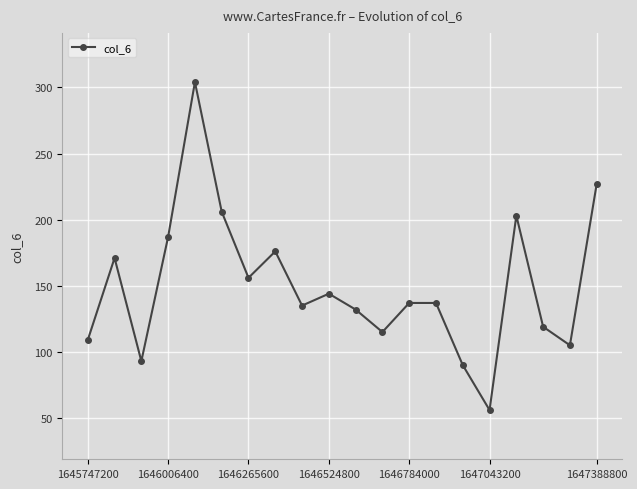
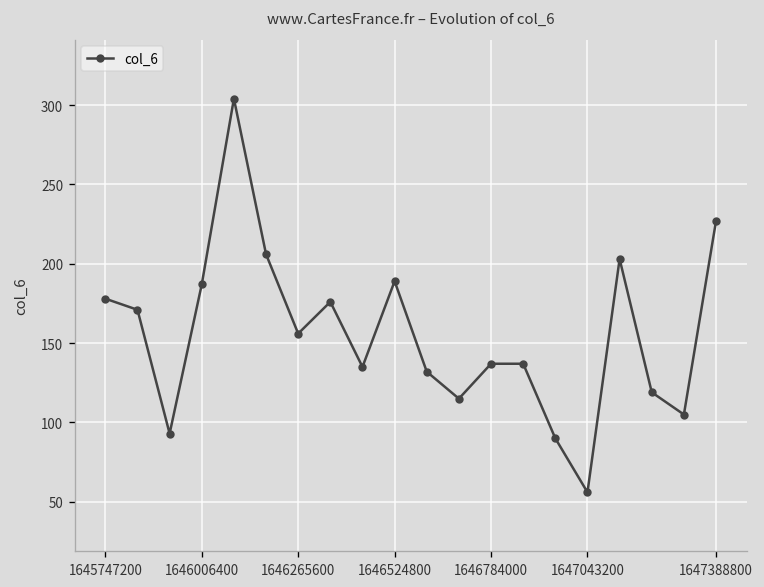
  {
-   "1645747200": 109,
+   "1645747200": 178,
    "1646006400": 187,
    "1646265600": 156,
-   "1646524800": 144,
+   "1646524800": 189,
    "1646784000": 137,
    "1647043200": 56,
    "1647388800": 227
  }
